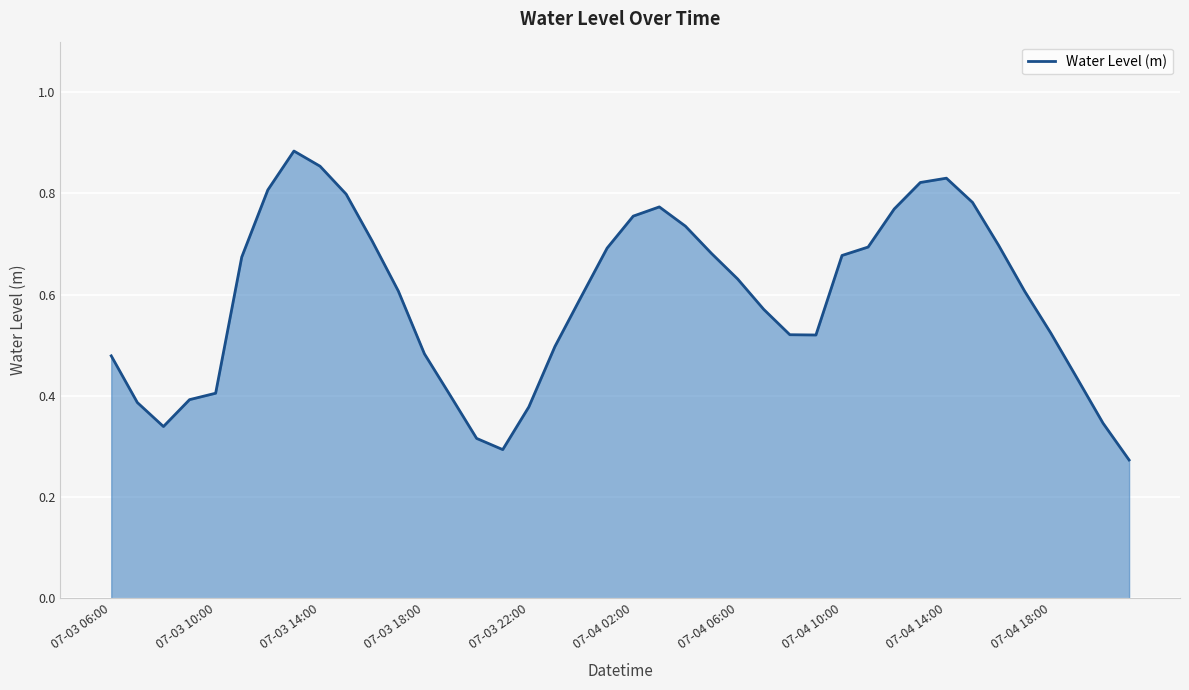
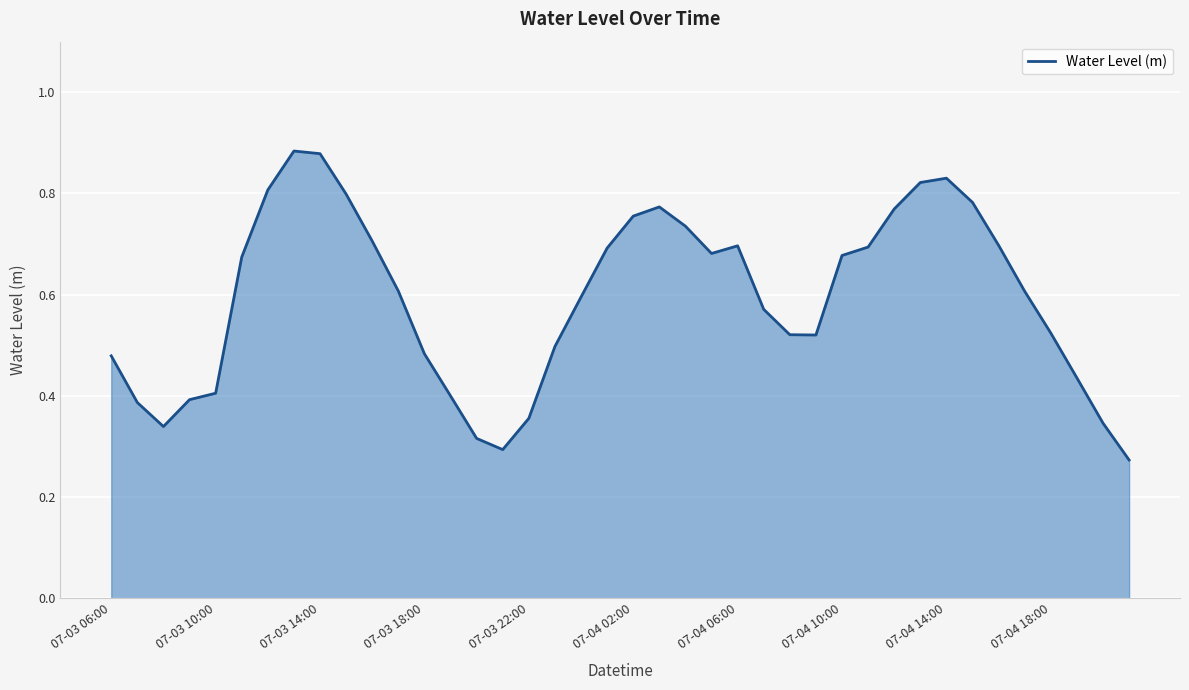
  {
    "07-03 06:00": 0.48,
    "07-03 10:00": 0.41,
-   "07-03 14:00": 0.85,
+   "07-03 14:00": 0.88,
    "07-03 18:00": 0.48,
-   "07-03 22:00": 0.38,
+   "07-03 22:00": 0.36,
    "07-04 02:00": 0.76,
-   "07-04 06:00": 0.63,
+   "07-04 06:00": 0.70,
    "07-04 10:00": 0.68,
    "07-04 14:00": 0.83,
    "07-04 18:00": 0.52
  }
